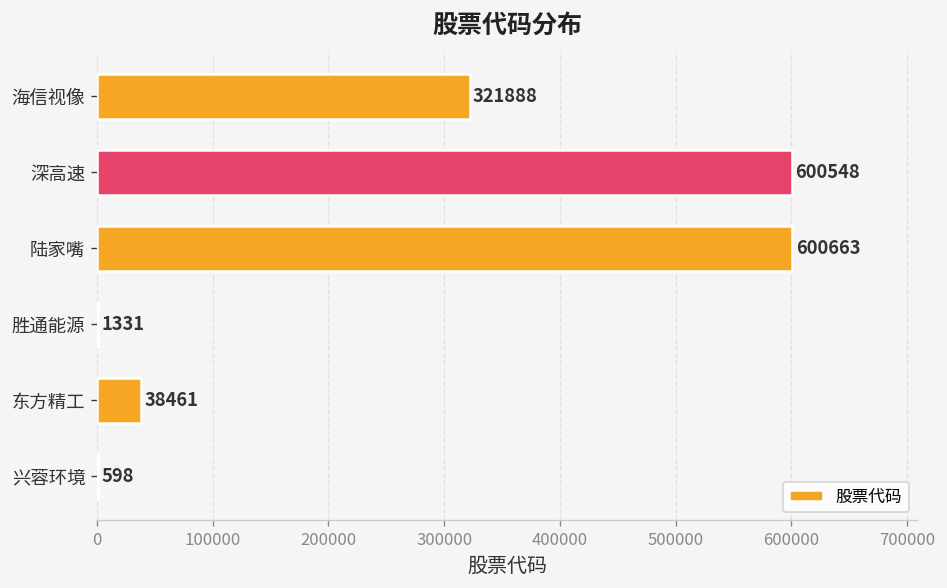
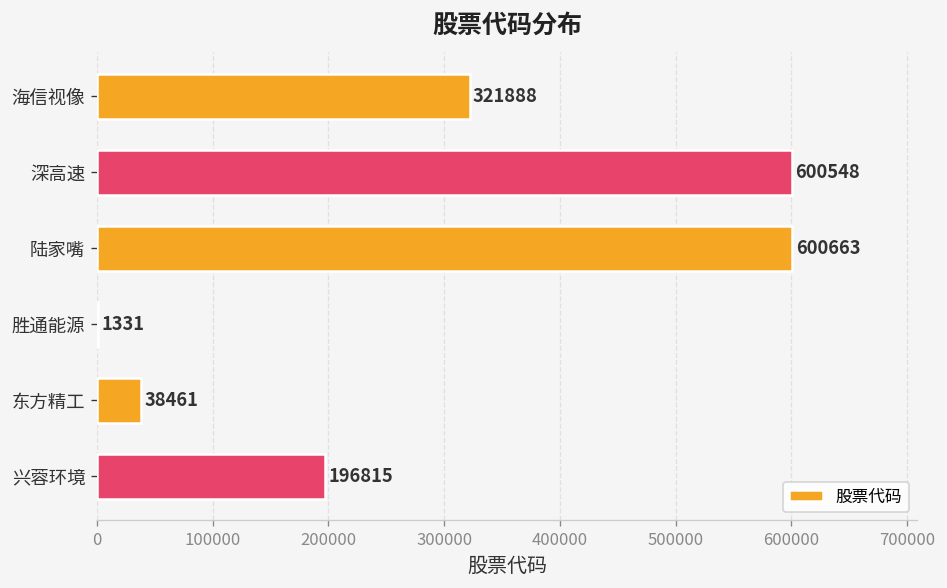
  {
    "海信视像": 321888,
    "深高速": 600548,
    "陆家嘴": 600663,
    "胜通能源": 1331,
    "东方精工": 38461,
-   "兴蓉环境": 598
+   "兴蓉环境": 196815
  }
